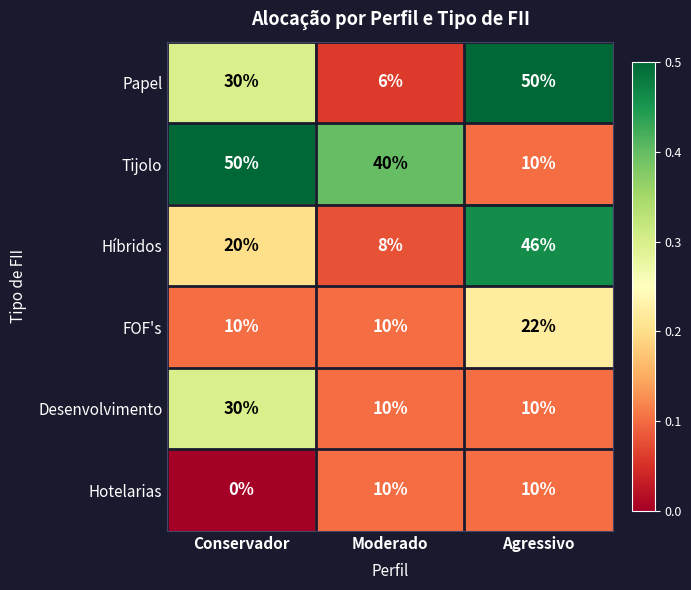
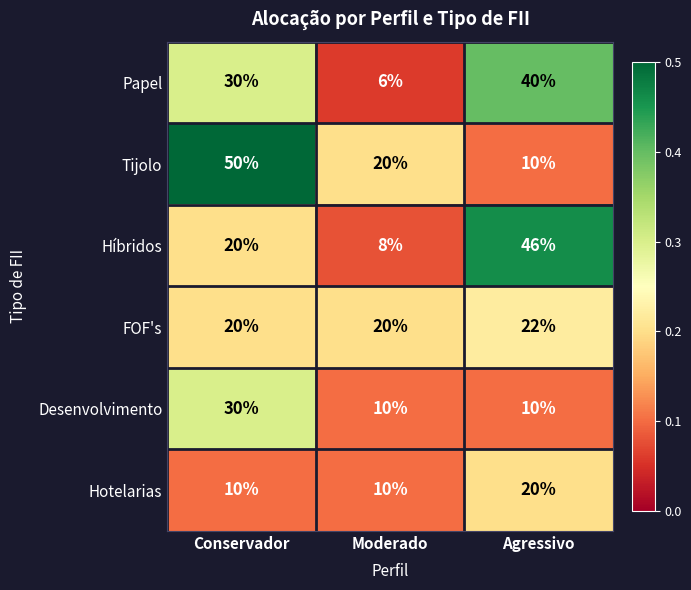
  {
    "Papel": {
      "Conservador": "30%",
      "Moderado": "6%",
-     "Agressivo": "50%"
+     "Agressivo": "40%"
    },
    "Tijolo": {
      "Conservador": "50%",
-     "Moderado": "40%",
+     "Moderado": "20%",
      "Agressivo": "10%"
    },
    "Híbridos": {
      "Conservador": "20%",
      "Moderado": "8%",
      "Agressivo": "46%"
    },
    "FOF's": {
-     "Conservador": "10%",
-     "Moderado": "10%",
+     "Conservador": "20%",
+     "Moderado": "20%",
      "Agressivo": "22%"
    },
    "Desenvolvimento": {
      "Conservador": "30%",
      "Moderado": "10%",
      "Agressivo": "10%"
    },
    "Hotelarias": {
-     "Conservador": "0%",
+     "Conservador": "10%",
      "Moderado": "10%",
-     "Agressivo": "10%"
+     "Agressivo": "20%"
    }
  }
